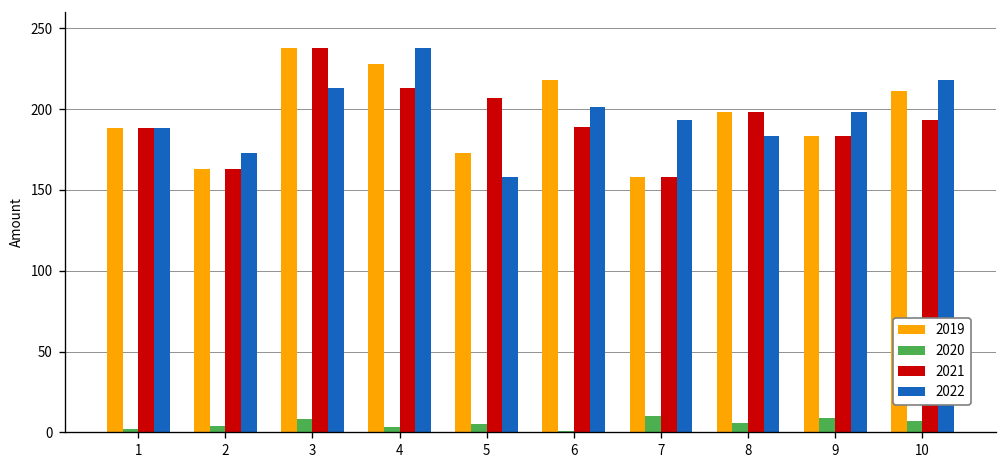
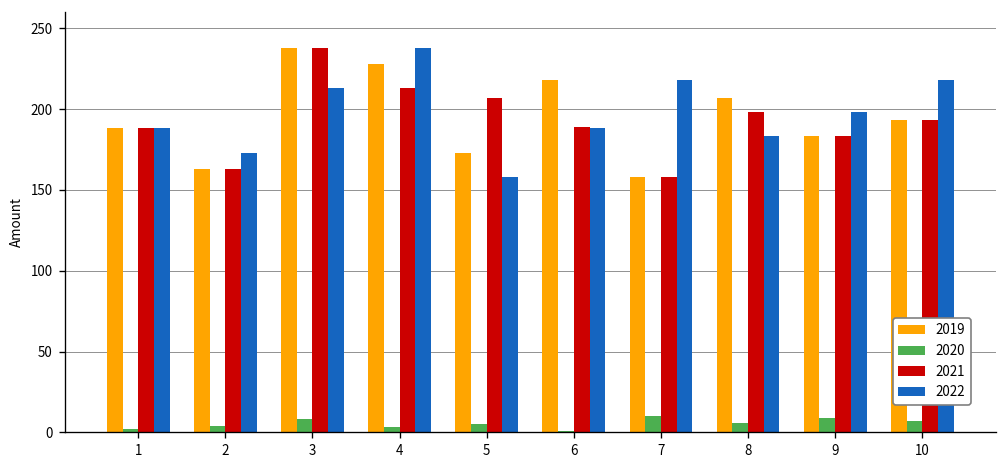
  {
    "2019": {
      "1": 188,
      "2": 163,
      "3": 238,
      "4": 228,
      "5": 173,
      "6": 218,
      "7": 158,
-     "8": 198,
+     "8": 207,
      "9": 183,
-     "10": 211
+     "10": 193
    },
    "2020": {
      "1": 2,
      "2": 4,
      "3": 8,
      "4": 3,
      "5": 5,
      "7": 10,
      "8": 6,
      "9": 9,
      "10": 7
    },
    "2021": {
      "1": 188,
      "2": 163,
      "3": 238,
      "4": 213,
      "5": 207,
      "6": 189,
      "7": 158,
      "8": 198,
      "9": 183,
      "10": 193
    },
    "2022": {
      "1": 188,
      "2": 173,
      "3": 213,
      "4": 238,
      "5": 158,
-     "6": 201,
-     "7": 193,
+     "6": 188,
+     "7": 218,
      "8": 183,
      "9": 198,
      "10": 218
    }
  }
